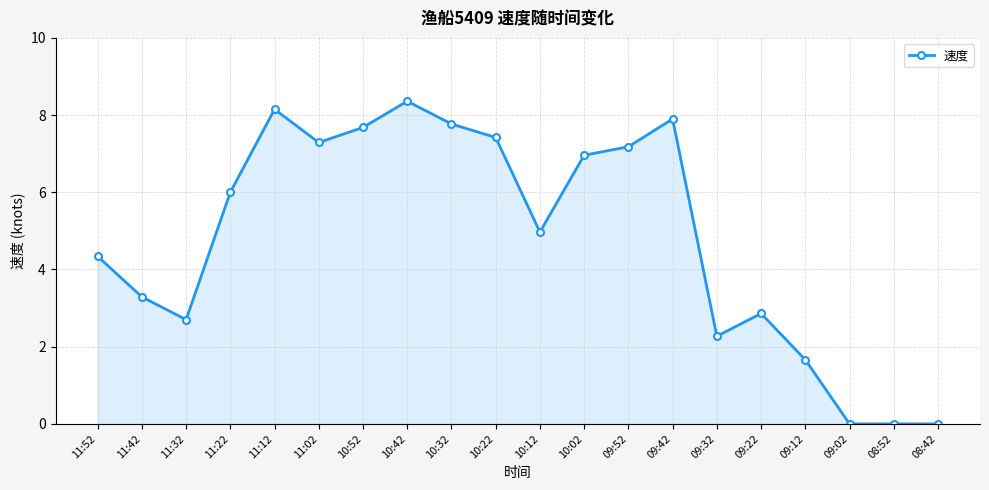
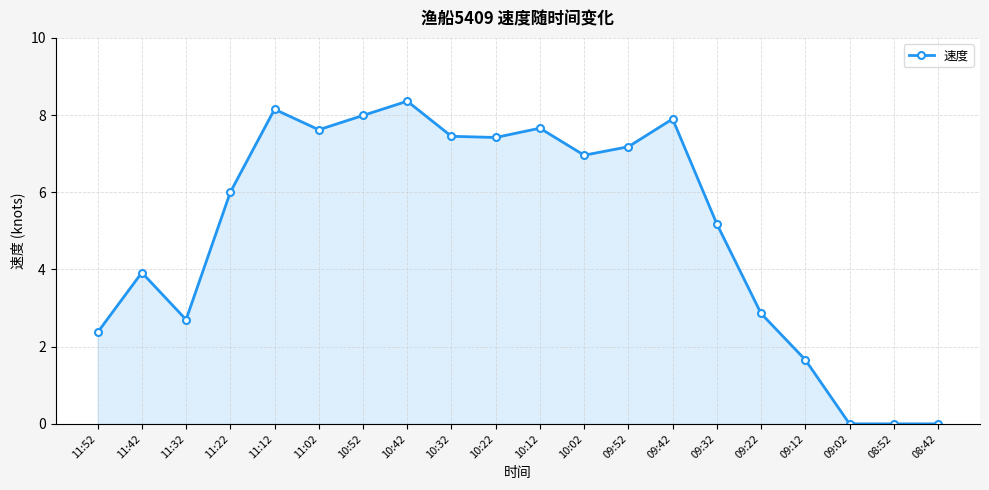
  {
-   "11:52": 4.3,
-   "11:42": 3.3,
+   "11:52": 2.4,
+   "11:42": 3.9,
    "11:32": 2.7,
    "11:22": 6.0,
    "11:12": 8.2,
-   "11:02": 7.3,
-   "10:52": 7.7,
+   "11:02": 7.6,
+   "10:52": 8.0,
    "10:42": 8.4,
-   "10:32": 7.8,
+   "10:32": 7.5,
    "10:22": 7.4,
-   "10:12": 5.0,
+   "10:12": 7.7,
    "10:02": 7.0,
    "09:52": 7.2,
    "09:42": 7.9,
-   "09:32": 2.3,
+   "09:32": 5.2,
    "09:22": 2.9,
    "09:12": 1.7,
    "09:02": 0.0,
    "08:52": 0.0,
    "08:42": 0.0
  }
